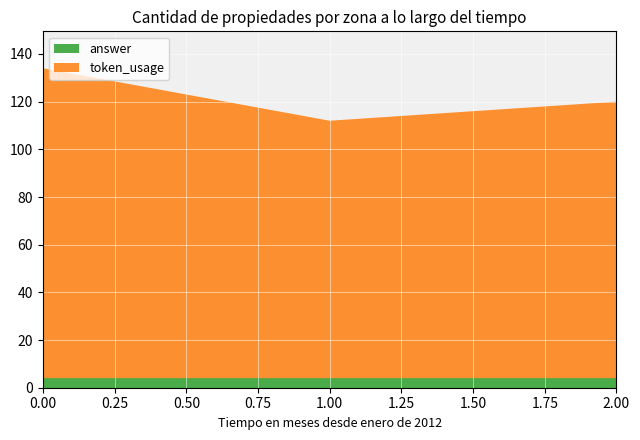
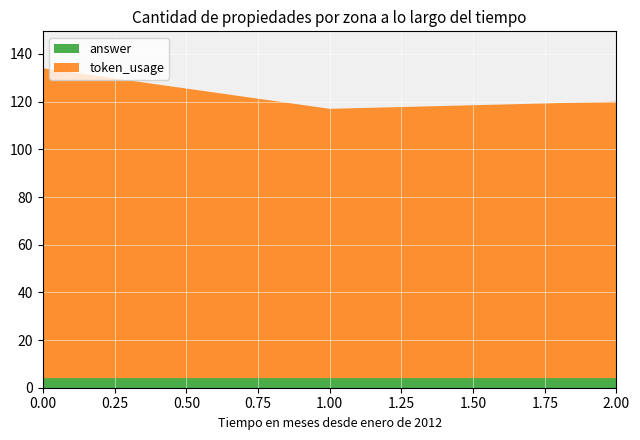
  {
    "answer": {
      "0.00": 4,
      "1.00": 4,
      "2.00": 4
    },
    "token_usage": {
      "0.00": 130,
-     "1.00": 108,
+     "1.00": 113,
      "2.00": 116
    }
  }
